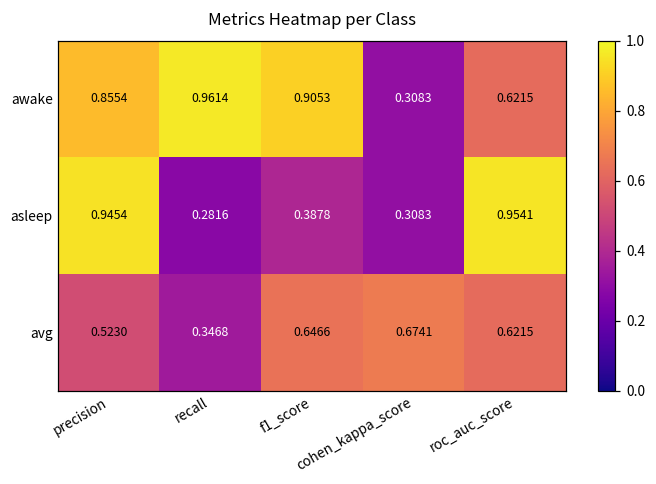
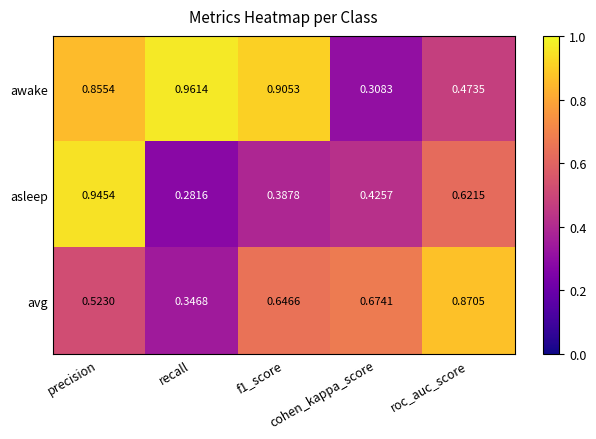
  {
    "awake": {
      "precision": 0.8554,
      "recall": 0.9614,
      "f1_score": 0.9053,
      "cohen_kappa_score": 0.3083,
-     "roc_auc_score": 0.6215
+     "roc_auc_score": 0.4735
    },
    "asleep": {
      "precision": 0.9454,
      "recall": 0.2816,
      "f1_score": 0.3878,
-     "cohen_kappa_score": 0.3083,
-     "roc_auc_score": 0.9541
+     "cohen_kappa_score": 0.4257,
+     "roc_auc_score": 0.6215
    },
    "avg": {
      "precision": 0.5230,
      "recall": 0.3468,
      "f1_score": 0.6466,
      "cohen_kappa_score": 0.6741,
-     "roc_auc_score": 0.6215
+     "roc_auc_score": 0.8705
    }
  }
